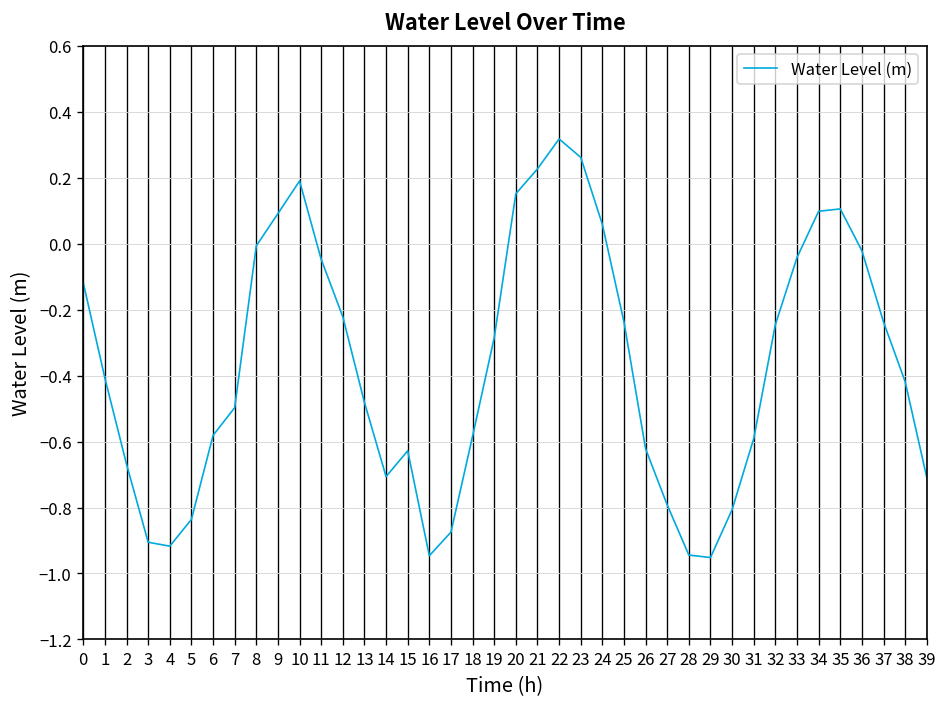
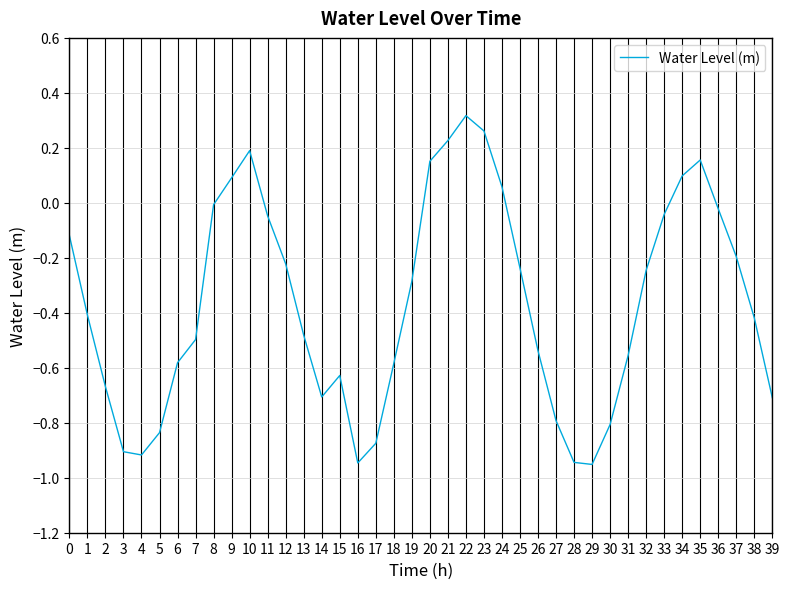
  {
    "0": -0.12,
    "1": -0.41,
    "2": -0.67,
    "3": -0.91,
    "4": -0.92,
    "5": -0.84,
    "6": -0.58,
    "7": -0.50,
    "8": -0.01,
    "9": 0.09,
    "10": 0.19,
    "11": -0.05,
    "12": -0.22,
    "13": -0.48,
    "14": -0.71,
    "15": -0.63,
    "16": -0.95,
    "17": -0.87,
    "18": -0.58,
    "19": -0.29,
    "20": 0.15,
    "21": 0.23,
    "22": 0.32,
    "23": 0.26,
    "24": 0.06,
    "25": -0.24,
-   "26": -0.62,
+   "26": -0.54,
    "27": -0.79,
    "28": -0.94,
    "29": -0.95,
    "30": -0.81,
-   "31": -0.59,
+   "31": -0.56,
    "32": -0.25,
    "33": -0.04,
    "34": 0.10,
-   "35": 0.11,
+   "35": 0.16,
    "36": -0.02,
-   "37": -0.24,
+   "37": -0.20,
    "38": -0.42,
    "39": -0.71
  }
